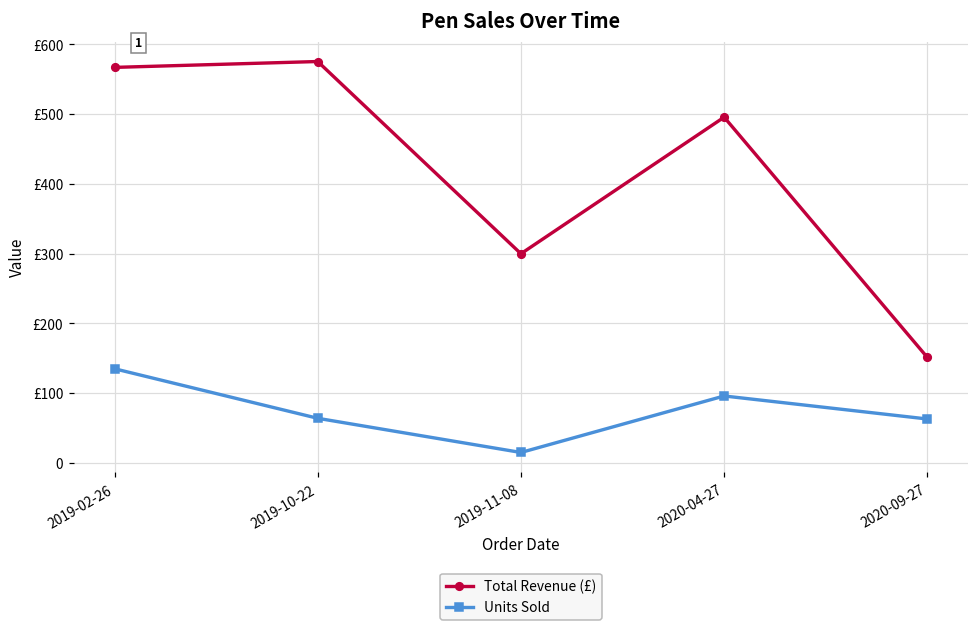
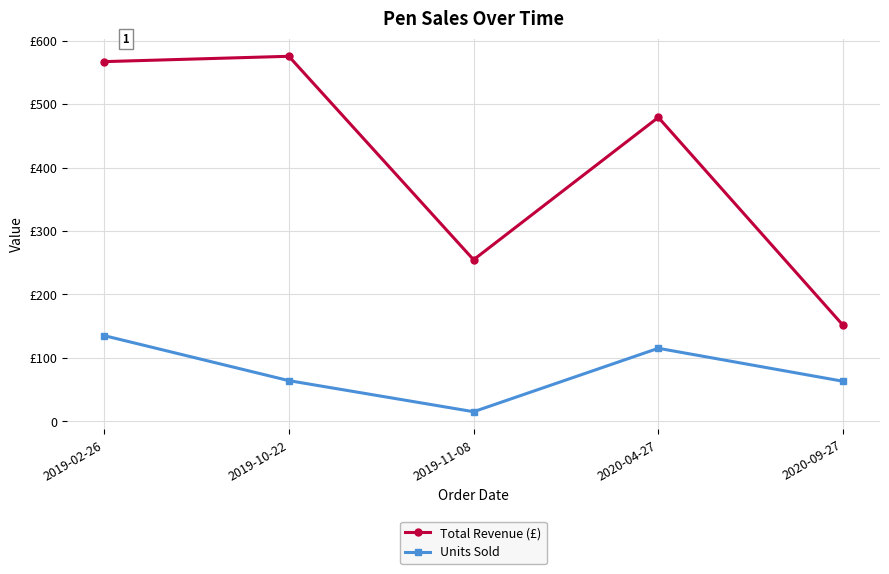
  {
    "Total Revenue (£)": {
      "2019-10-22": "£580",
-     "2019-11-08": "£300",
-     "2020-04-27": "£500",
+     "2019-11-08": "£250",
+     "2020-04-27": "£480",
      "2020-09-27": "£150"
    },
    "Units Sold": {
      "2019-02-26": "£140",
      "2019-10-22": "£60",
      "2019-11-08": "£20",
-     "2020-04-27": "£100",
+     "2020-04-27": "£120",
      "2020-09-27": "£60"
    }
  }
